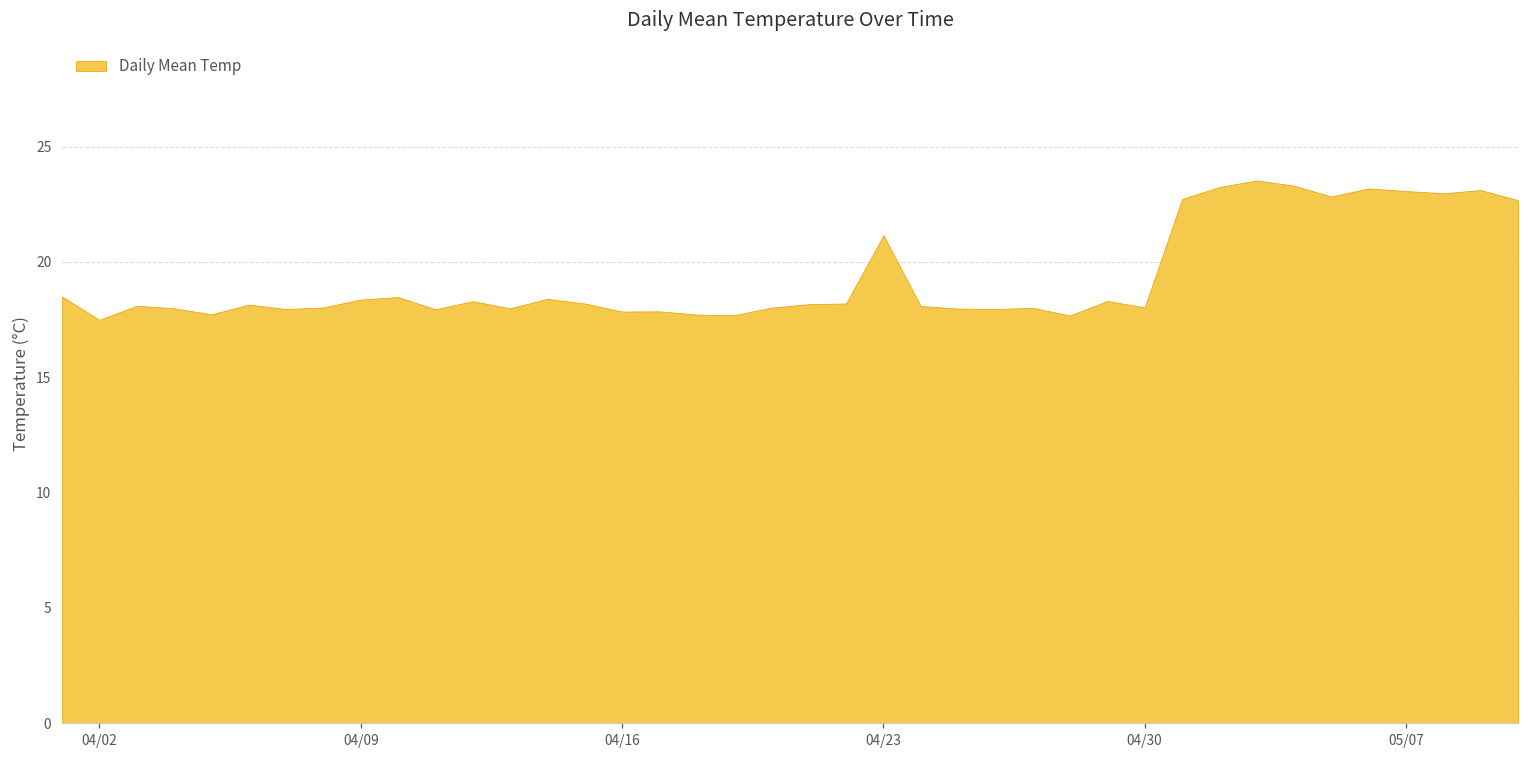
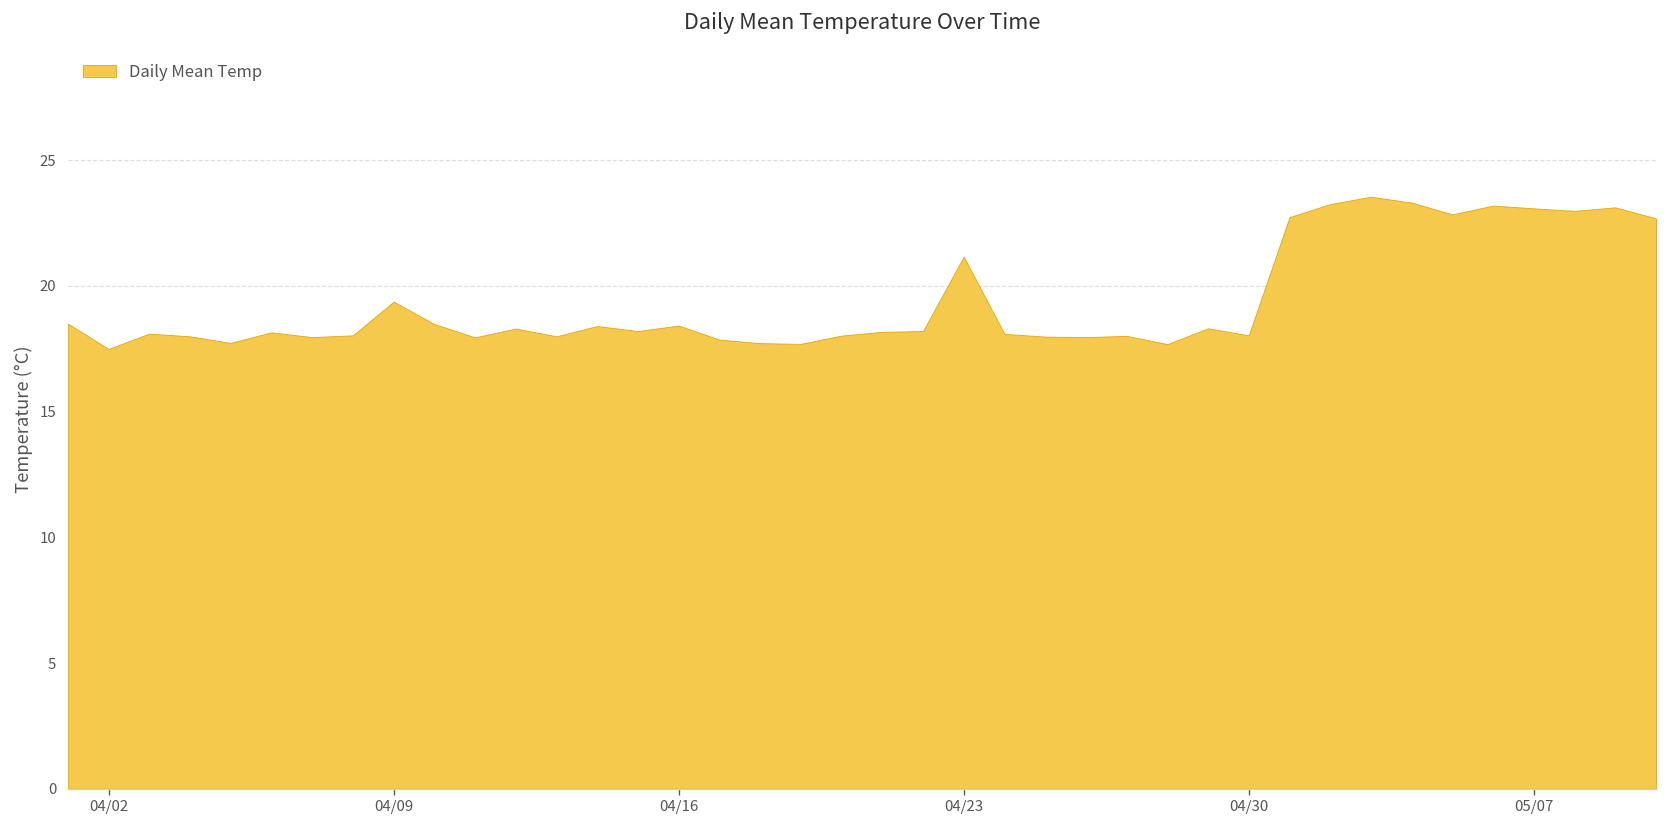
  {
    "04/02": 17.5,
-   "04/09": 18.4,
-   "04/16": 17.9,
+   "04/09": 19.4,
+   "04/16": 18.4,
    "04/23": 21.2,
    "04/30": 18.0,
    "05/07": 23.1
  }
